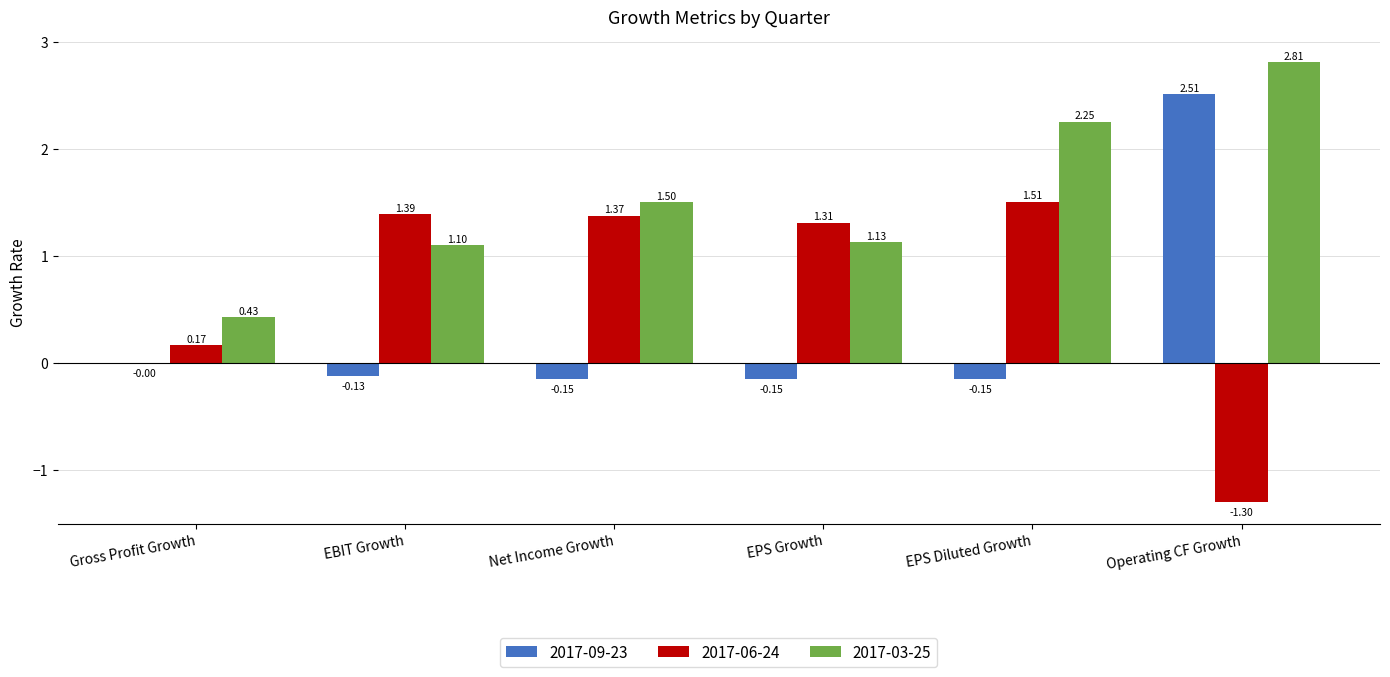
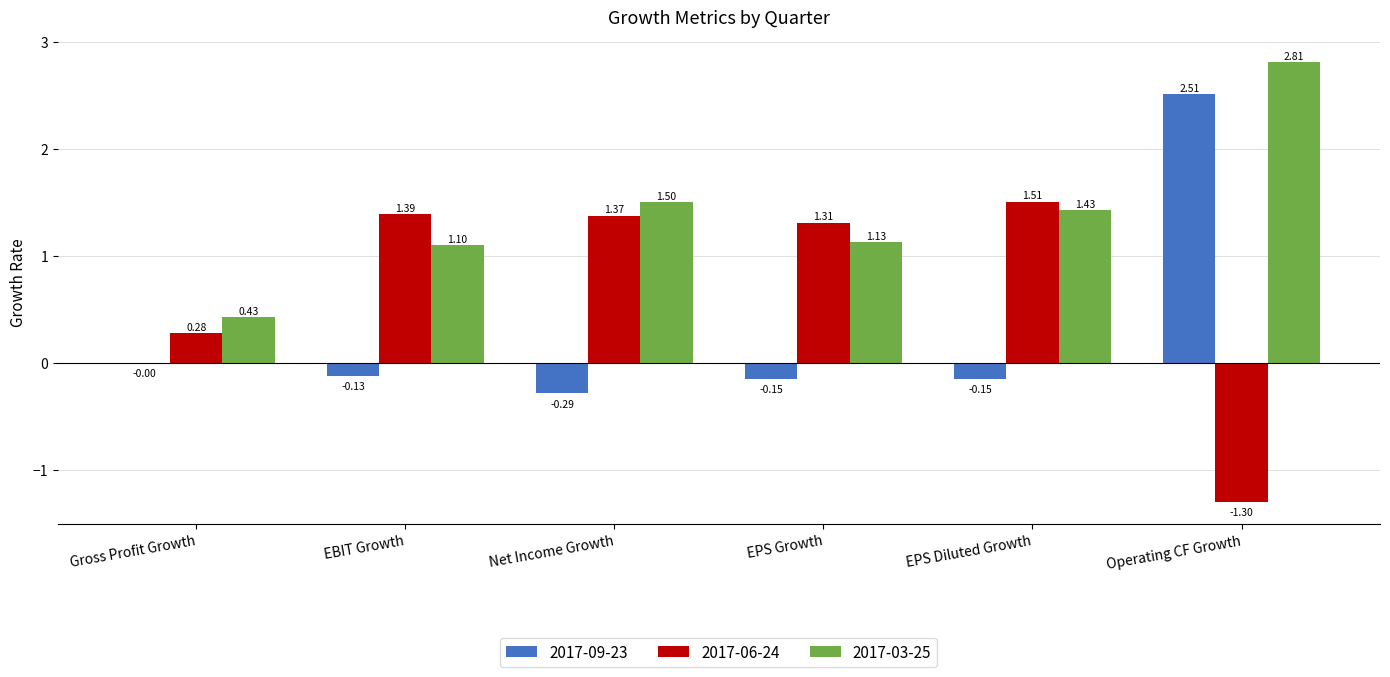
  {
    "2017-09-23": {
      "Gross Profit Growth": -0.00,
      "EBIT Growth": -0.13,
-     "Net Income Growth": -0.15,
+     "Net Income Growth": -0.29,
      "EPS Growth": -0.15,
      "EPS Diluted Growth": -0.15,
      "Operating CF Growth": 2.51
    },
    "2017-06-24": {
-     "Gross Profit Growth": 0.17,
+     "Gross Profit Growth": 0.28,
      "EBIT Growth": 1.39,
      "Net Income Growth": 1.37,
      "EPS Growth": 1.31,
      "EPS Diluted Growth": 1.51,
      "Operating CF Growth": -1.30
    },
    "2017-03-25": {
      "Gross Profit Growth": 0.43,
      "EBIT Growth": 1.10,
      "Net Income Growth": 1.50,
      "EPS Growth": 1.13,
-     "EPS Diluted Growth": 2.25,
+     "EPS Diluted Growth": 1.43,
      "Operating CF Growth": 2.81
    }
  }
